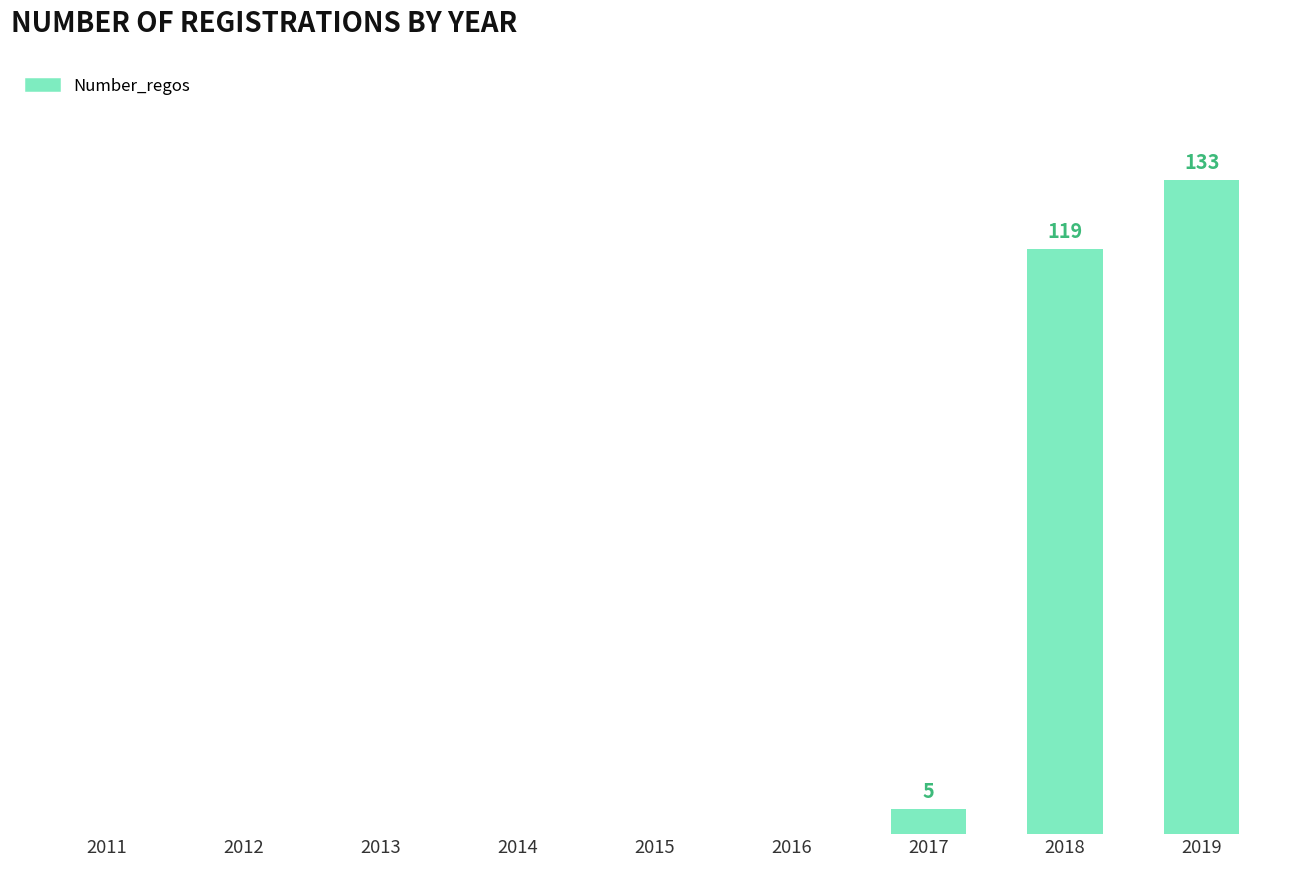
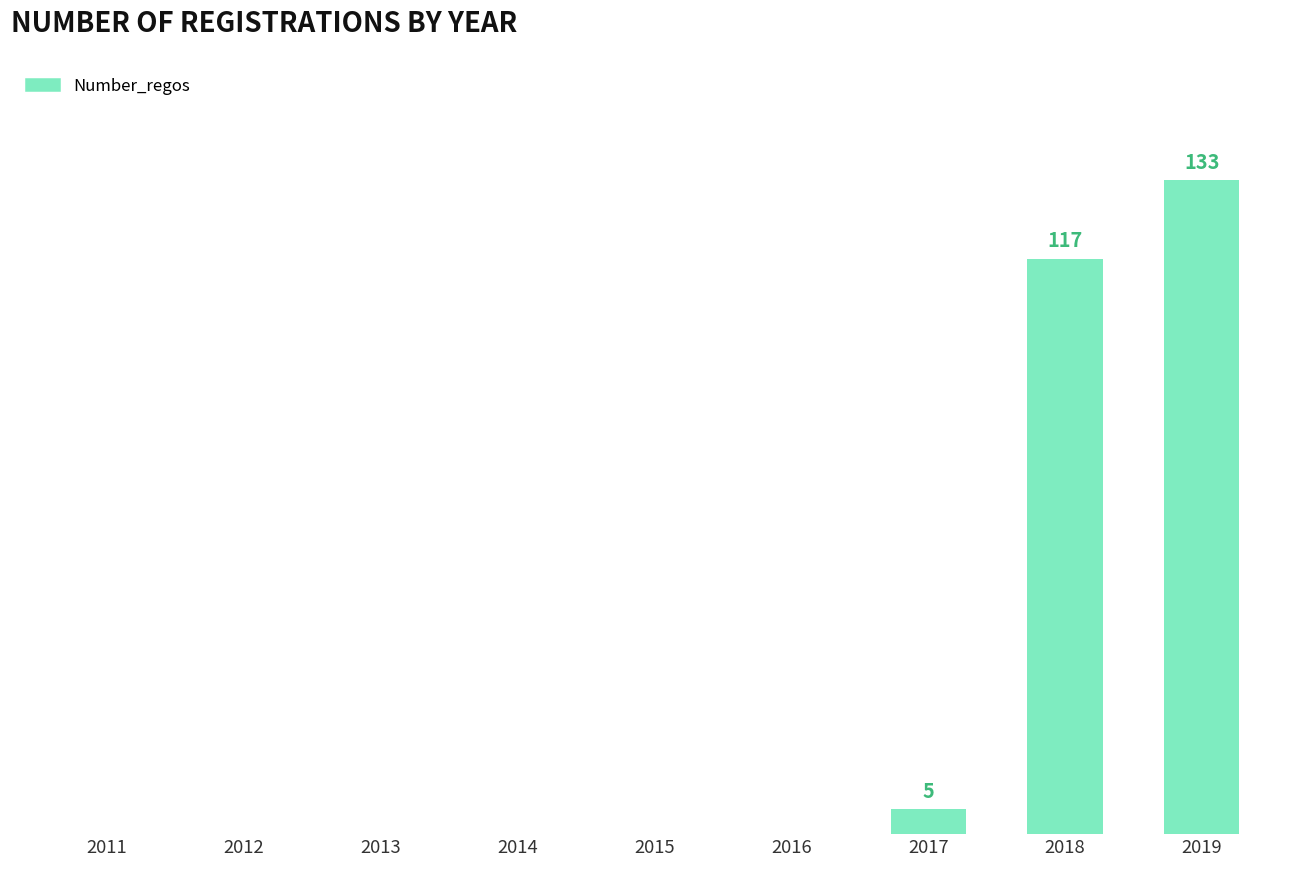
  {
    "2017": 5,
-   "2018": 119,
+   "2018": 117,
    "2019": 133
  }
